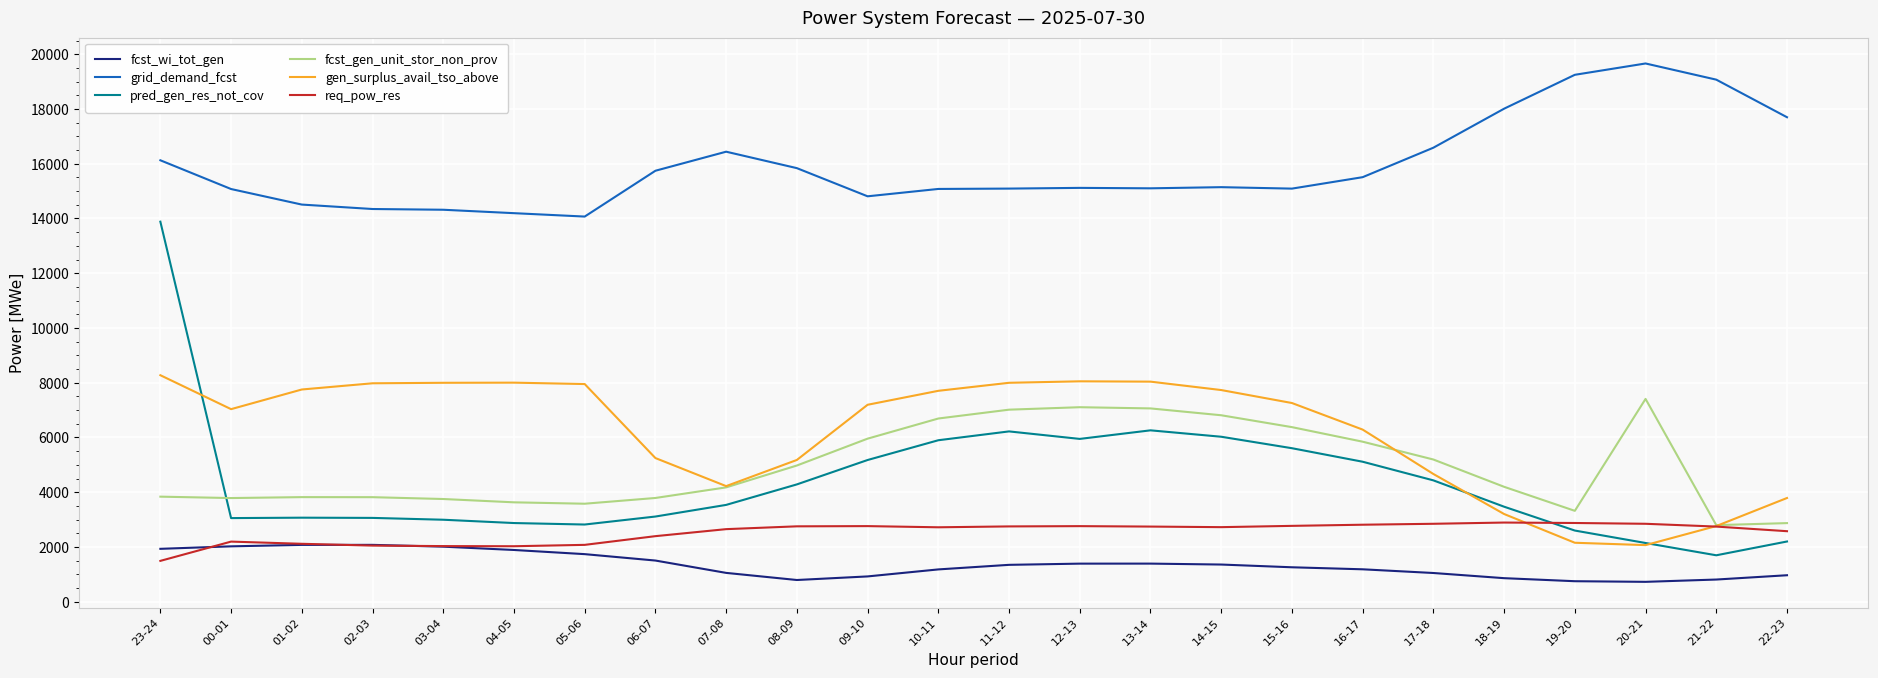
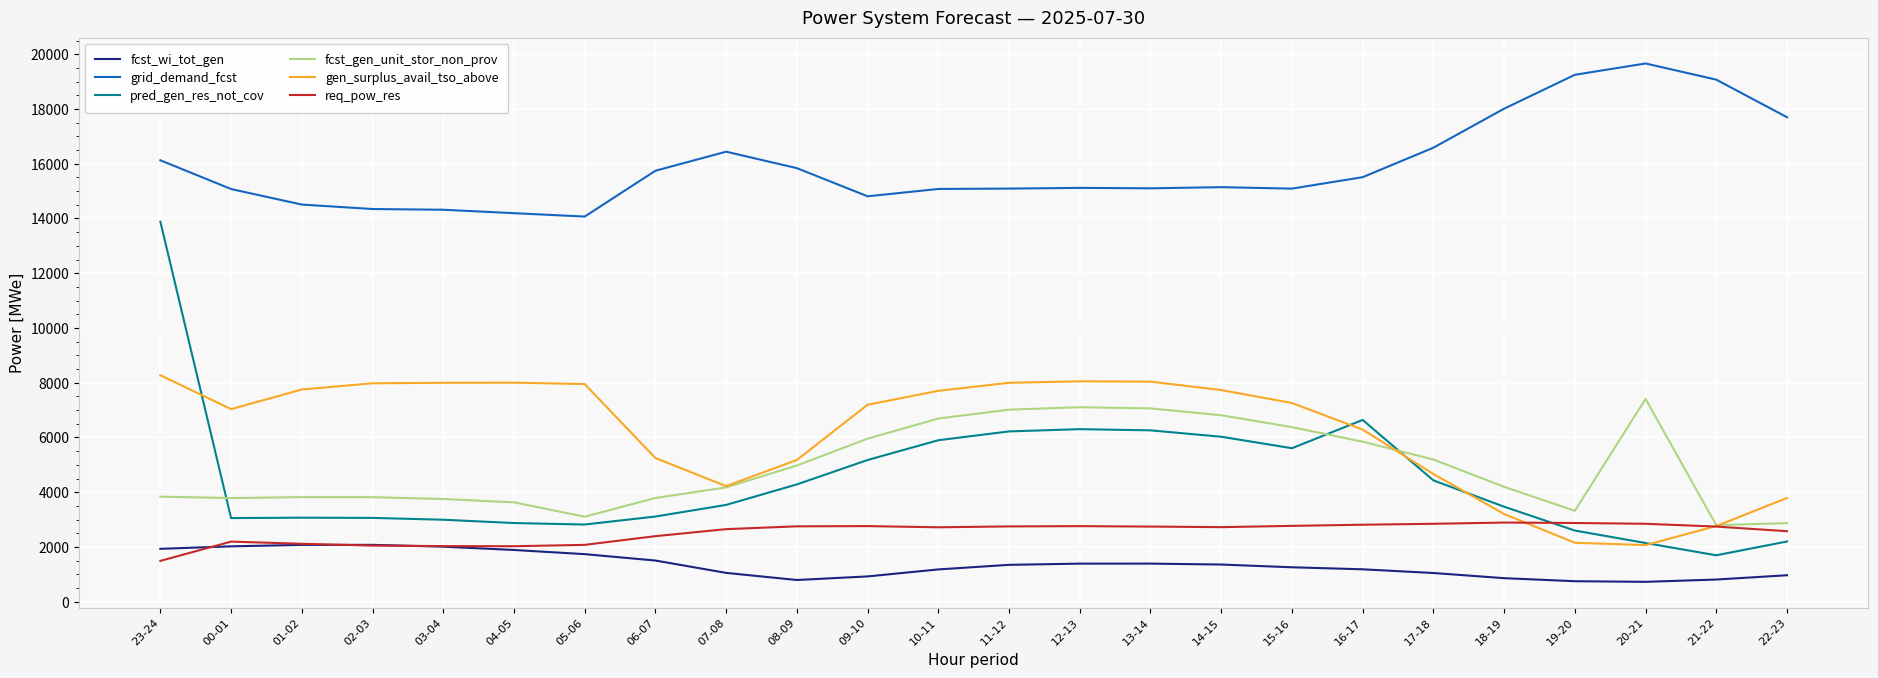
  {
    "fcst_wi_tot_gen": {
      "23-24": 1900,
      "00-01": 2000,
      "04-05": 1900,
      "05-06": 1700,
      "06-07": 1500,
      "07-08": 1100,
      "08-09": 800,
      "09-10": 900,
      "10-11": 1200,
      "11-12": 1300,
      "12-13": 1400,
      "13-14": 1400,
      "14-15": 1400,
      "15-16": 1300,
      "16-17": 1200,
      "17-18": 1000,
      "18-19": 900,
      "19-20": 700,
      "20-21": 700,
      "21-22": 800,
      "22-23": 1000
    },
    "grid_demand_fcst": {
      "23-24": 16100,
      "00-01": 15100,
      "01-02": 14500,
      "02-03": 14300,
      "03-04": 14300,
      "04-05": 14200,
      "05-06": 14100,
      "06-07": 15700,
      "07-08": 16400,
      "08-09": 15800,
      "09-10": 14800,
      "10-11": 15100,
      "11-12": 15100,
      "12-13": 15100,
      "13-14": 15100,
      "14-15": 15100,
      "15-16": 15100,
      "16-17": 15500,
      "17-18": 16600,
      "18-19": 18000,
      "19-20": 19200,
      "20-21": 19700,
      "21-22": 19100,
      "22-23": 17700
    },
    "pred_gen_res_not_cov": {
      "23-24": 13900,
      "00-01": 3100,
      "01-02": 3100,
      "02-03": 3100,
      "03-04": 3000,
      "04-05": 2900,
      "05-06": 2800,
      "06-07": 3100,
      "07-08": 3500,
      "08-09": 4300,
      "09-10": 5200,
      "10-11": 5900,
      "11-12": 6200,
-     "12-13": 5900,
+     "12-13": 6300,
      "13-14": 6300,
      "14-15": 6000,
      "15-16": 5600,
-     "16-17": 5100,
+     "16-17": 6600,
      "17-18": 4400,
      "18-19": 3500,
      "19-20": 2600,
      "21-22": 1700,
      "22-23": 2200
    },
    "fcst_gen_unit_stor_non_prov": {
      "23-24": 3800,
      "00-01": 3800,
      "01-02": 3800,
      "02-03": 3800,
      "03-04": 3800,
      "04-05": 3600,
-     "05-06": 3600,
+     "05-06": 3100,
      "06-07": 3800,
      "08-09": 5000,
      "09-10": 6000,
      "10-11": 6700,
      "11-12": 7000,
      "12-13": 7100,
      "13-14": 7100,
      "14-15": 6800,
      "15-16": 6400,
      "16-17": 5800,
      "17-18": 5200,
      "18-19": 4200,
      "19-20": 3300,
      "20-21": 7400,
      "22-23": 2900
    },
    "gen_surplus_avail_tso_above": {
      "23-24": 8300,
      "00-01": 7000,
      "01-02": 7800,
      "02-03": 8000,
      "03-04": 8000,
      "04-05": 8000,
      "05-06": 8000,
      "06-07": 5200,
      "08-09": 5200,
      "09-10": 7200,
      "10-11": 7700,
      "11-12": 8000,
      "12-13": 8100,
      "13-14": 8000,
      "14-15": 7700,
      "15-16": 7300,
      "16-17": 6300,
      "17-18": 4700,
      "18-19": 3200,
      "19-20": 2200,
      "22-23": 3800
    },
    "req_pow_res": {
      "23-24": 1500,
      "00-01": 2200,
      "04-05": 2000,
      "05-06": 2100,
      "06-07": 2400,
      "07-08": 2700,
      "08-09": 2800,
      "09-10": 2800,
      "10-11": 2700,
      "11-12": 2800,
      "12-13": 2800,
      "13-14": 2700,
      "14-15": 2700,
      "15-16": 2800,
      "16-17": 2800,
      "17-18": 2800,
      "18-19": 2900,
      "19-20": 2900,
      "20-21": 2800,
      "22-23": 2600
    }
  }
